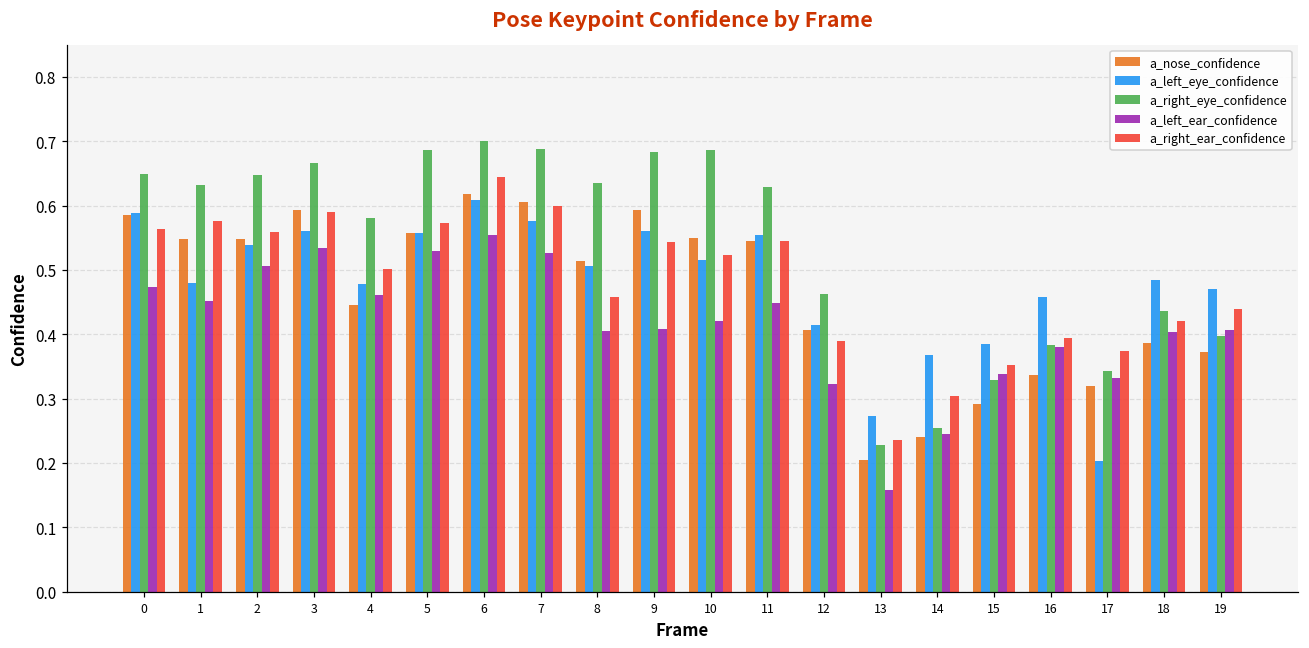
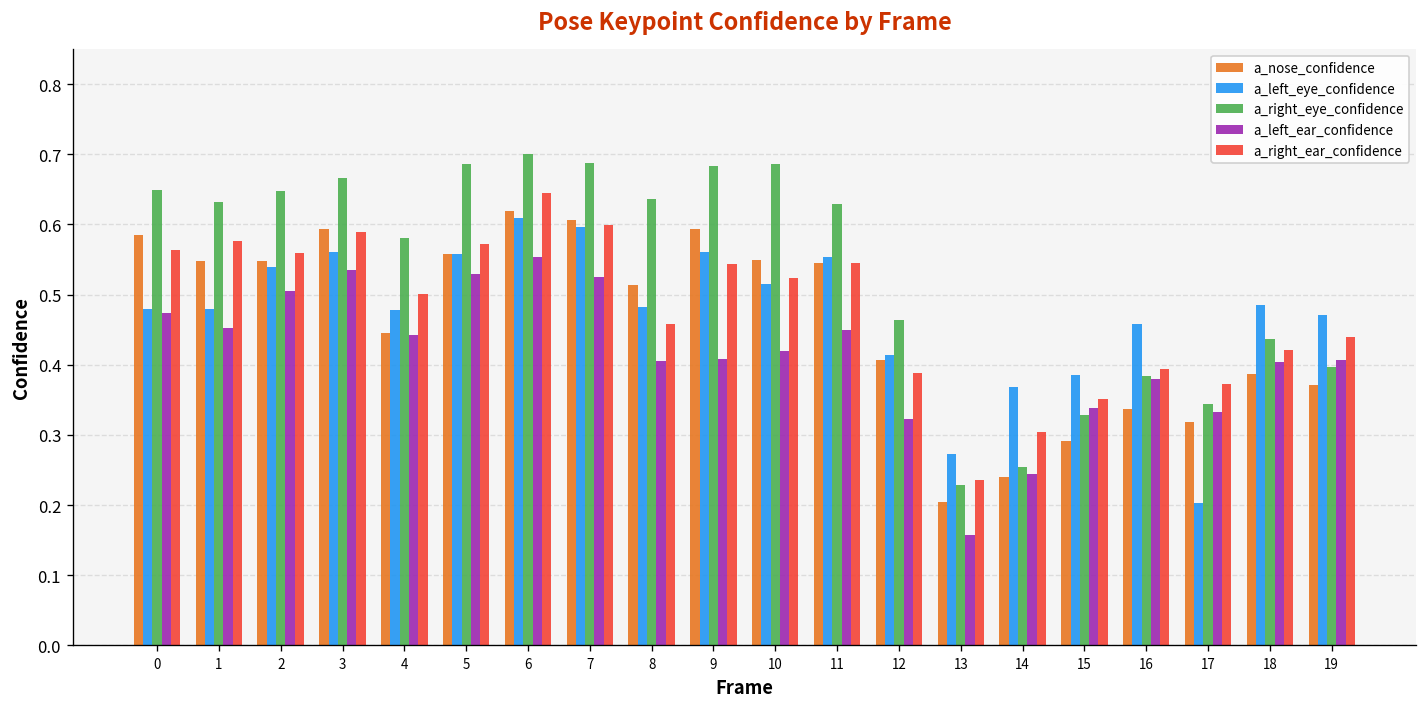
  {
    "a_left_eye_confidence": {
-     "0": 0.59,
+     "0": 0.48,
      "1": 0.48,
      "2": 0.54,
      "3": 0.56,
      "4": 0.48,
      "5": 0.56,
      "6": 0.61,
-     "7": 0.58,
-     "8": 0.51,
+     "7": 0.60,
+     "8": 0.48,
      "9": 0.56,
      "10": 0.52,
      "11": 0.55,
      "12": 0.41,
      "13": 0.27,
      "14": 0.37,
      "15": 0.38,
      "16": 0.46,
      "17": 0.20,
      "18": 0.48,
      "19": 0.47
    },
    "a_right_eye_confidence": {
      "0": 0.65,
      "1": 0.63,
      "2": 0.65,
      "3": 0.67,
      "4": 0.58,
      "5": 0.69,
      "6": 0.70,
      "7": 0.69,
      "8": 0.64,
      "9": 0.68,
      "10": 0.69,
      "11": 0.63,
      "12": 0.46,
      "13": 0.23,
      "14": 0.25,
      "15": 0.33,
      "16": 0.38,
      "17": 0.34,
      "18": 0.44,
      "19": 0.40
    },
    "a_left_ear_confidence": {
      "0": 0.47,
      "1": 0.45,
      "2": 0.51,
      "3": 0.53,
-     "4": 0.46,
+     "4": 0.44,
      "5": 0.53,
      "6": 0.55,
      "7": 0.53,
      "8": 0.40,
      "9": 0.41,
      "10": 0.42,
      "11": 0.45,
      "12": 0.32,
      "13": 0.16,
      "14": 0.24,
      "15": 0.34,
      "16": 0.38,
      "17": 0.33,
      "18": 0.40,
      "19": 0.41
    }
  }
